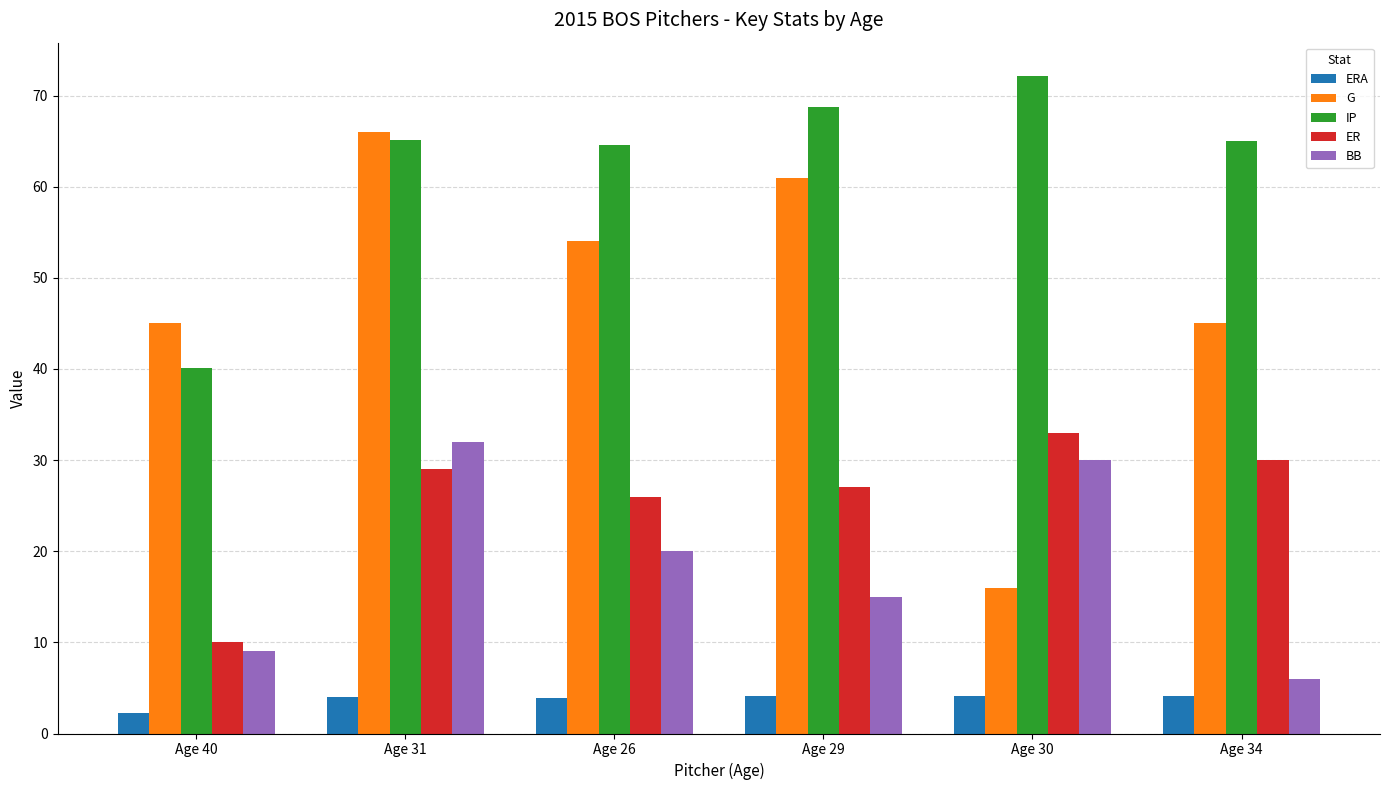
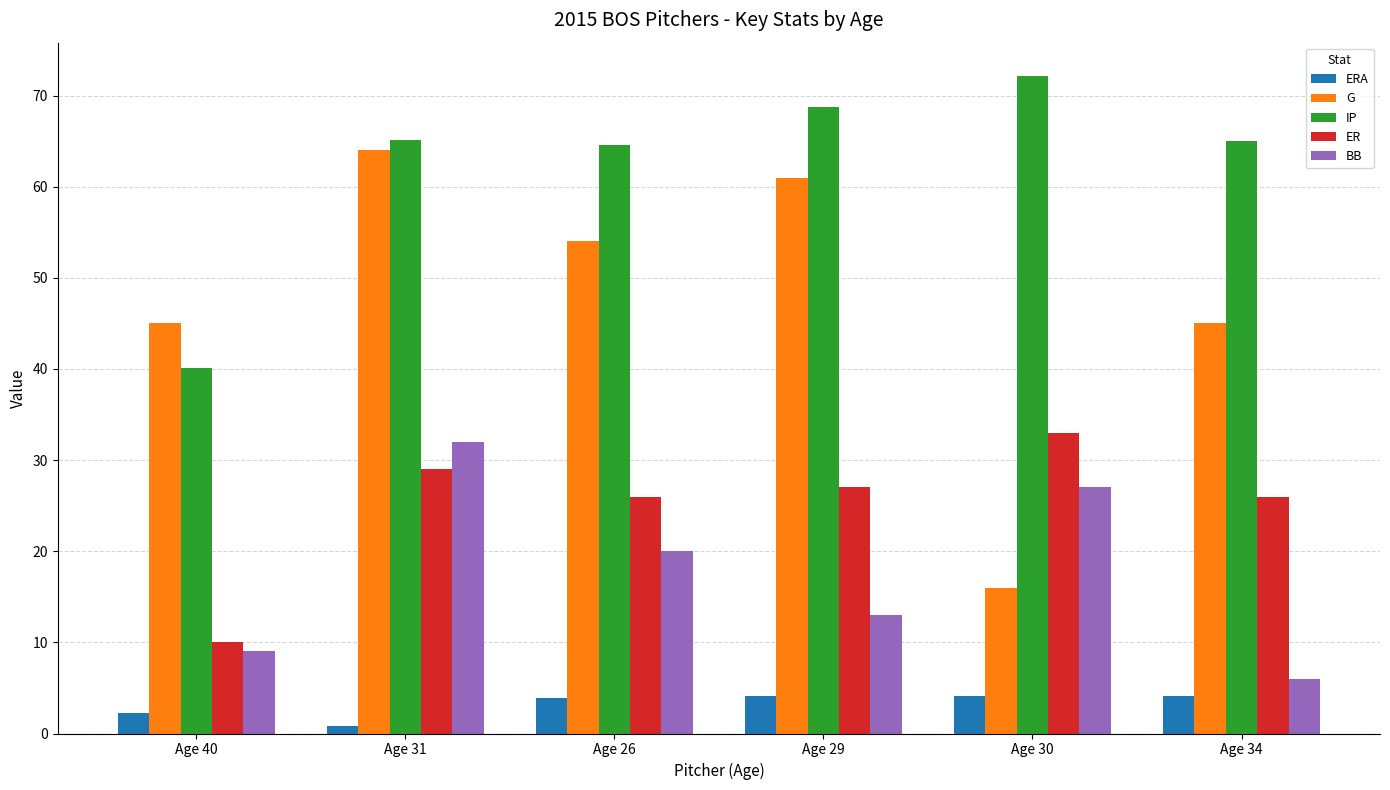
  {
    "ERA": {
      "Age 40": 2,
-     "Age 31": 4,
+     "Age 31": 1,
      "Age 26": 4,
      "Age 29": 4,
      "Age 30": 4,
      "Age 34": 4
    },
    "G": {
      "Age 40": 45,
-     "Age 31": 66,
+     "Age 31": 64,
      "Age 26": 54,
      "Age 29": 61,
      "Age 30": 16,
      "Age 34": 45
    },
    "IP": {
      "Age 40": 40,
      "Age 31": 65,
      "Age 26": 65,
      "Age 29": 69,
      "Age 30": 72,
      "Age 34": 65
    },
    "ER": {
      "Age 40": 10,
      "Age 31": 29,
      "Age 26": 26,
      "Age 29": 27,
      "Age 30": 33,
-     "Age 34": 30
+     "Age 34": 26
    },
    "BB": {
      "Age 40": 9,
      "Age 31": 32,
      "Age 26": 20,
-     "Age 29": 15,
-     "Age 30": 30,
+     "Age 29": 13,
+     "Age 30": 27,
      "Age 34": 6
    }
  }
